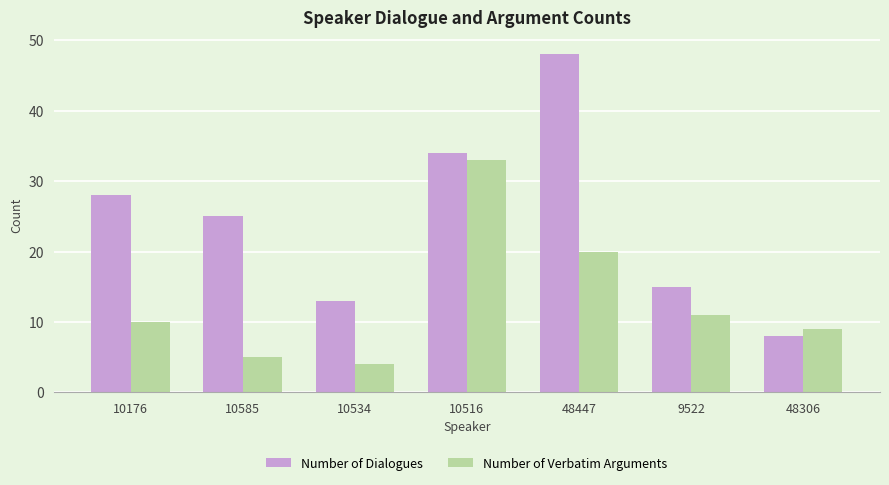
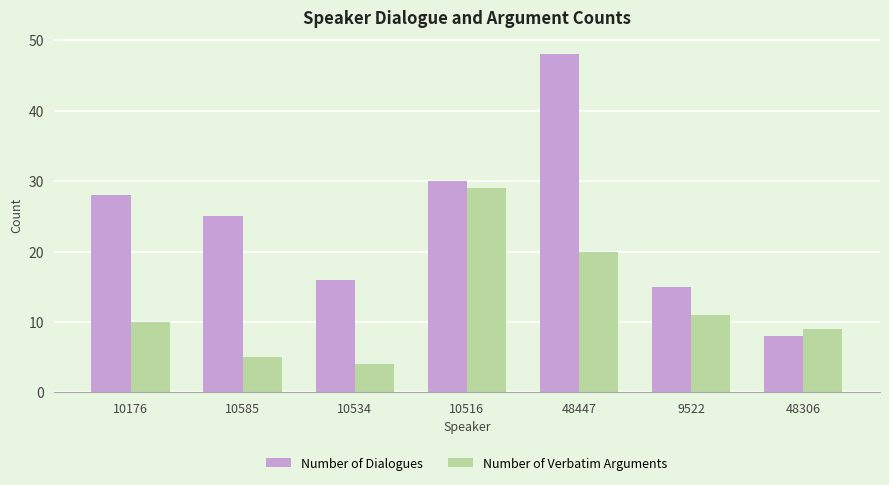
  {
    "Number of Dialogues": {
      "10176": 28,
      "10585": 25,
-     "10534": 13,
-     "10516": 34,
+     "10534": 16,
+     "10516": 30,
      "48447": 48,
      "9522": 15,
      "48306": 8
    },
    "Number of Verbatim Arguments": {
      "10176": 10,
      "10585": 5,
      "10534": 4,
-     "10516": 33,
+     "10516": 29,
      "48447": 20,
      "9522": 11,
      "48306": 9
    }
  }
